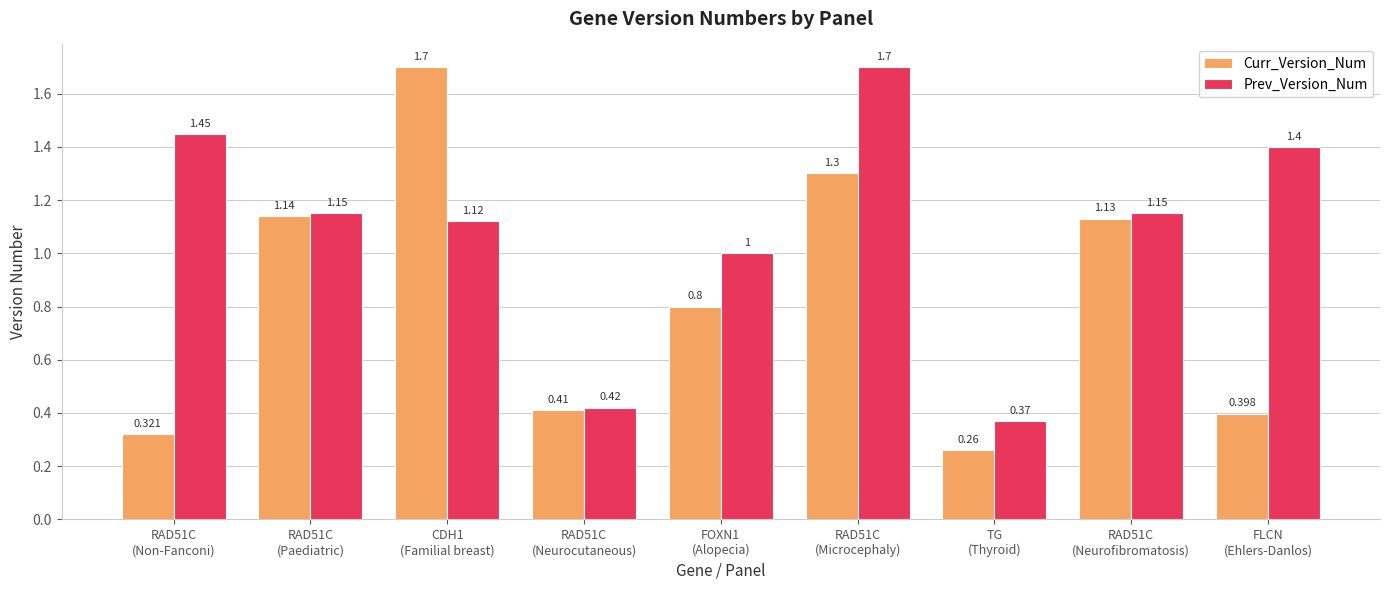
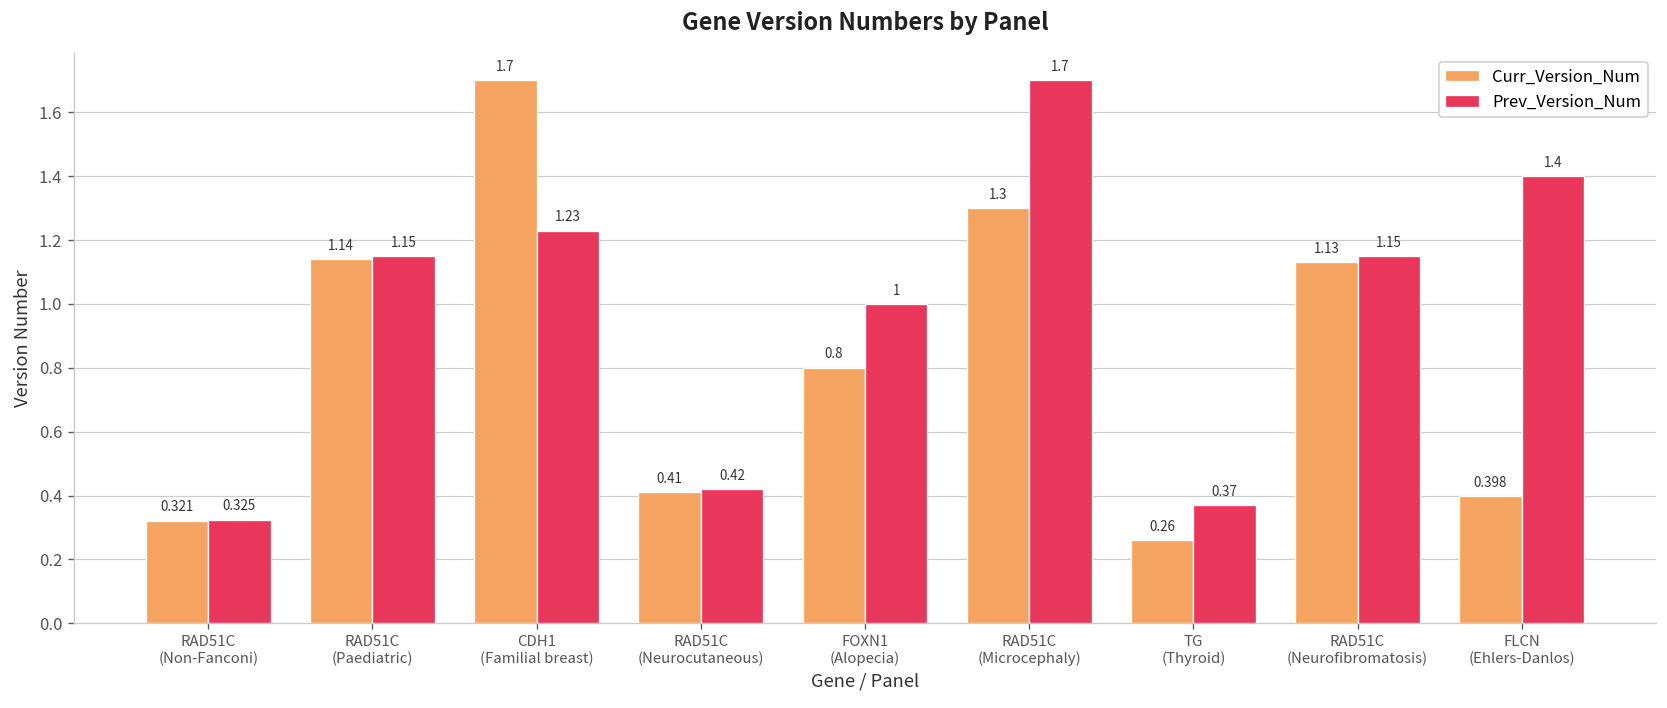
  {
    "Curr_Version_Num": {
      "RAD51C (Non-Fanconi)": 0.321,
      "RAD51C (Paediatric)": 1.14,
      "CDH1 (Familial breast)": 1.7,
      "RAD51C (Neurocutaneous)": 0.41,
      "FOXN1 (Alopecia)": 0.8,
      "RAD51C (Microcephaly)": 1.3,
      "TG (Thyroid)": 0.26,
      "RAD51C (Neurofibromatosis)": 1.13,
      "FLCN (Ehlers-Danlos)": 0.398
    },
    "Prev_Version_Num": {
-     "RAD51C (Non-Fanconi)": 1.45,
+     "RAD51C (Non-Fanconi)": 0.325,
      "RAD51C (Paediatric)": 1.15,
-     "CDH1 (Familial breast)": 1.12,
+     "CDH1 (Familial breast)": 1.23,
      "RAD51C (Neurocutaneous)": 0.42,
      "FOXN1 (Alopecia)": 1,
      "RAD51C (Microcephaly)": 1.7,
      "TG (Thyroid)": 0.37,
      "RAD51C (Neurofibromatosis)": 1.15,
      "FLCN (Ehlers-Danlos)": 1.4
    }
  }
